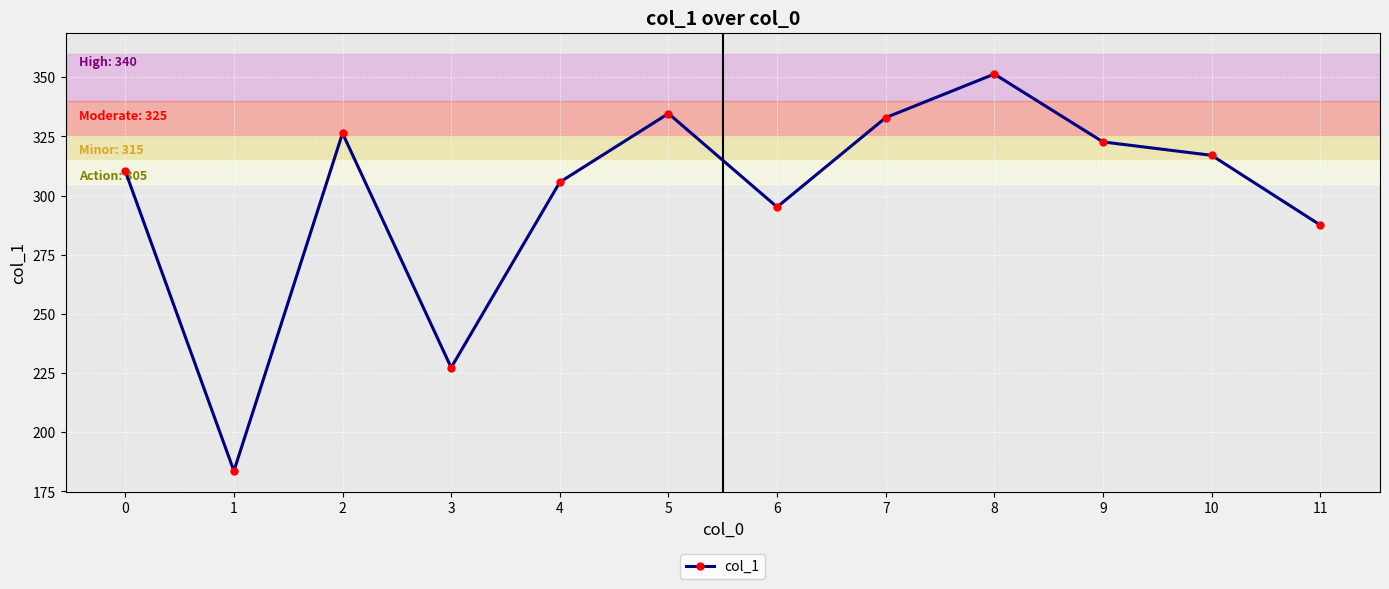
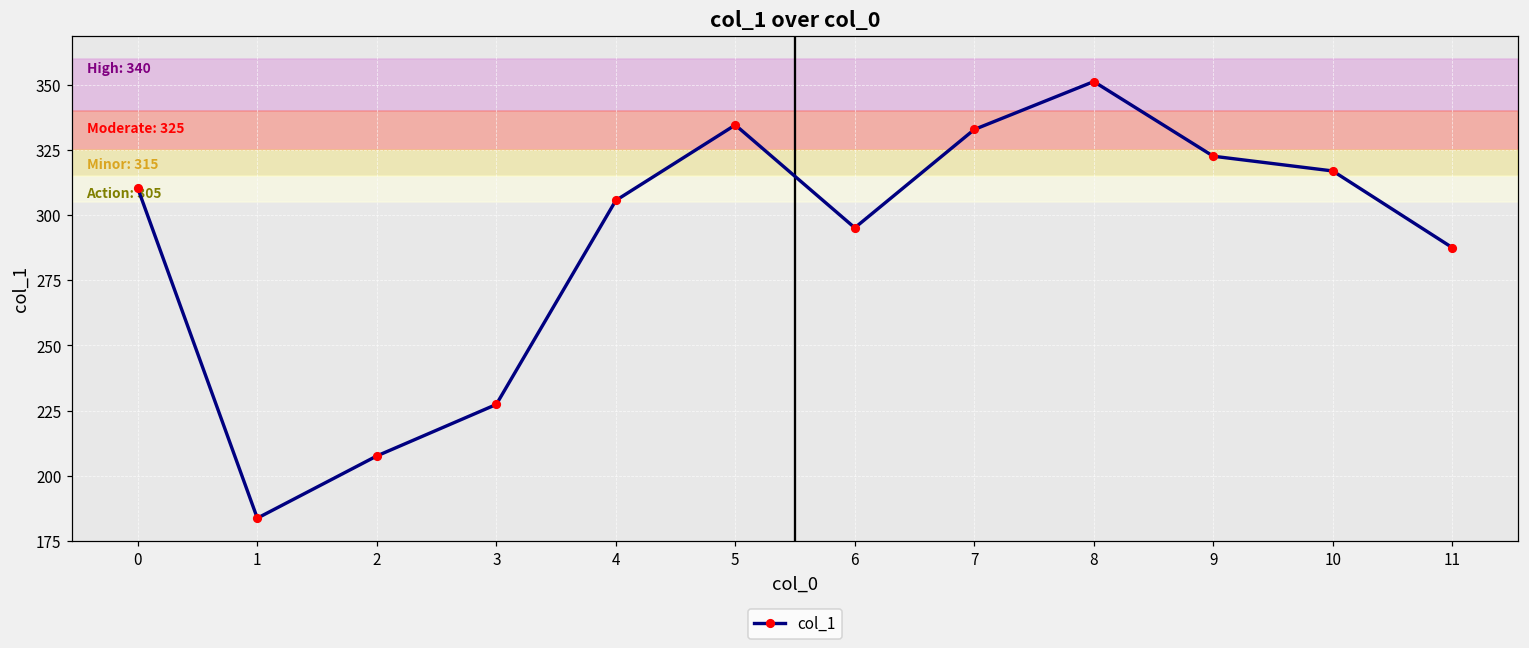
  {
    "1": 184,
-   "2": 326,
+   "2": 208,
    "3": 227,
    "4": 306,
    "5": 335,
    "6": 295,
    "7": 333,
    "8": 351,
    "9": 323,
    "10": 317,
    "11": 288
  }
